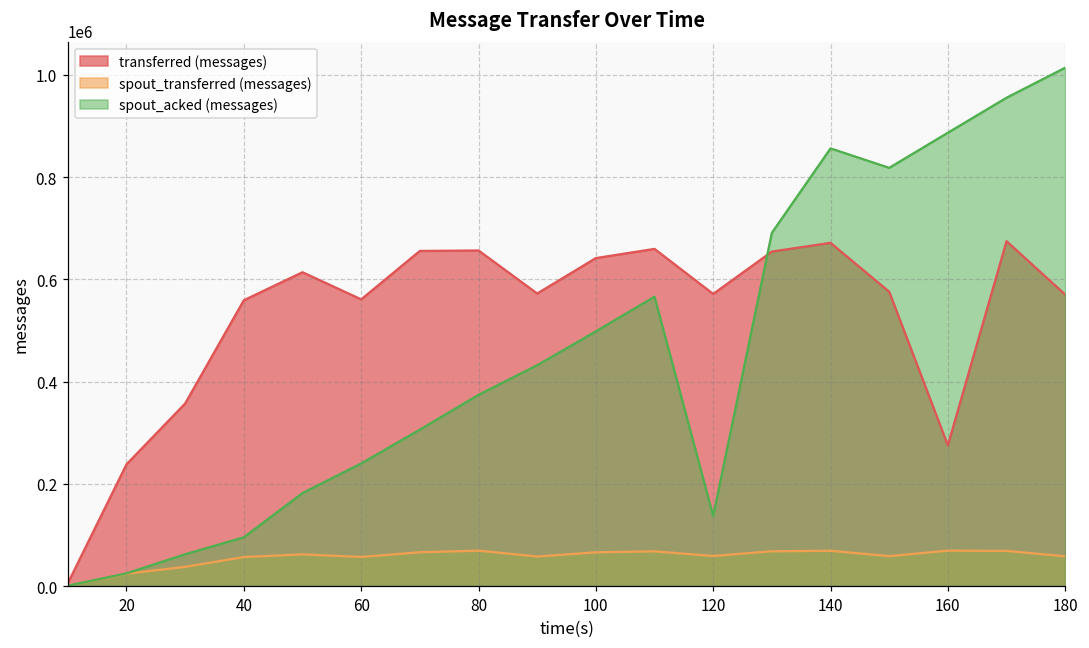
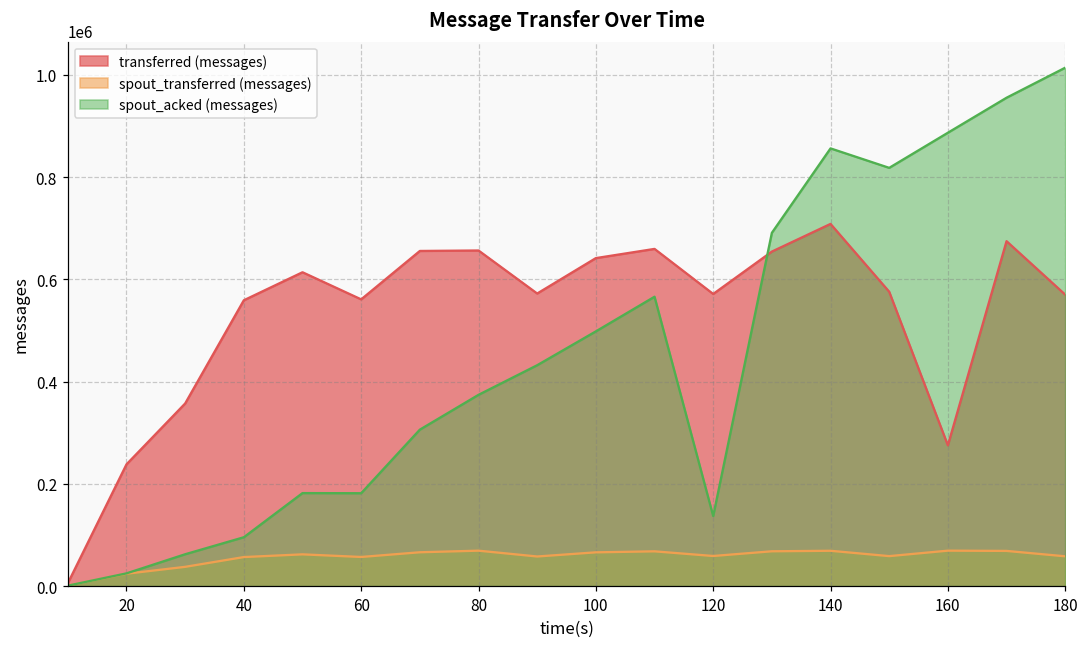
  {
    "transferred (messages)": {
      "20": 240000,
      "40": 560000,
      "60": 560000,
      "80": 660000,
      "100": 640000,
      "120": 570000,
-     "140": 670000,
+     "140": 710000,
      "160": 280000,
      "180": 570000
    },
    "spout_transferred (messages)": {
      "40": 60000,
      "60": 60000,
      "80": 70000,
      "100": 70000,
      "120": 60000,
      "140": 70000,
      "160": 70000,
      "180": 60000
    },
    "spout_acked (messages)": {
      "40": 100000,
-     "60": 240000,
+     "60": 180000,
      "80": 370000,
      "100": 500000,
      "120": 140000,
      "140": 860000,
      "160": 890000,
      "180": 1010000
    }
  }
